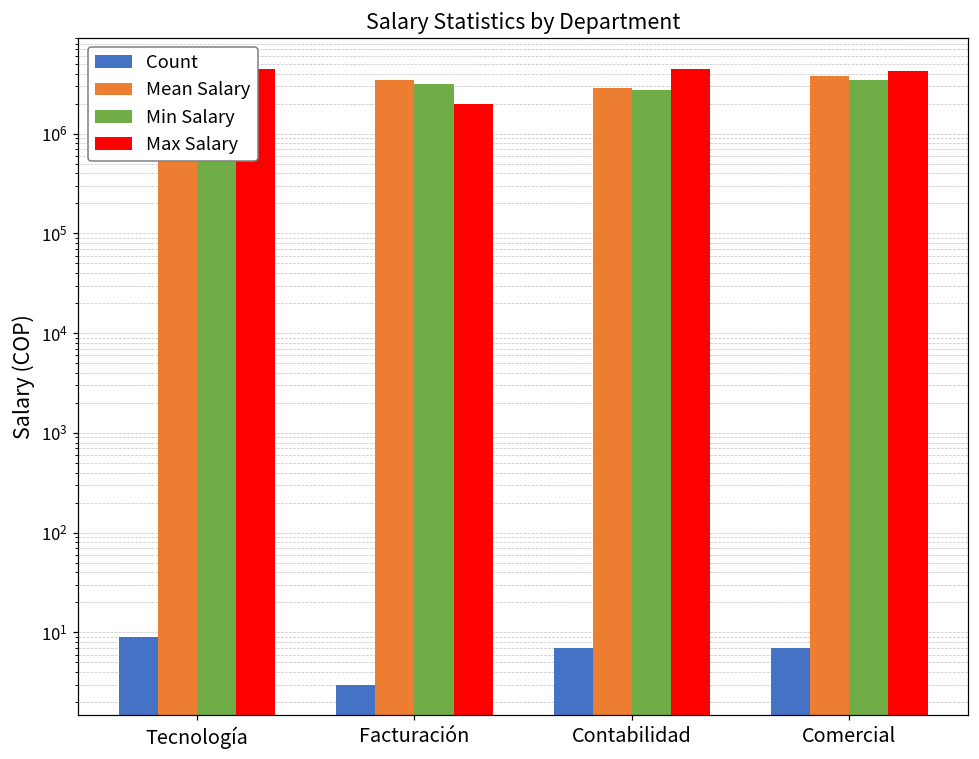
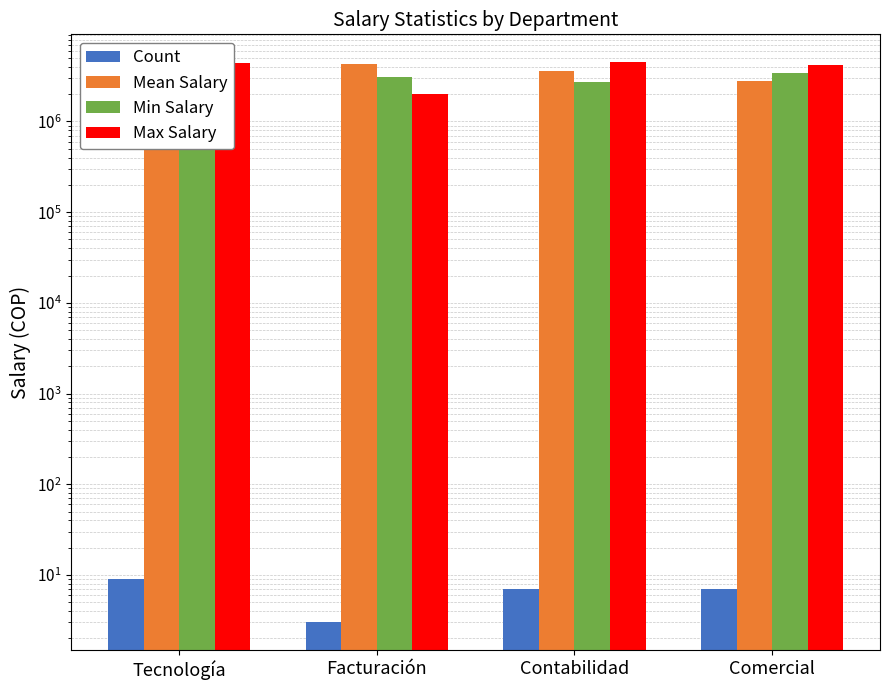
  {
    "Count": {
      "Tecnología": 9,
      "Facturación": 3,
      "Contabilidad": 7,
      "Comercial": 7
    },
    "Mean Salary": {
-     "Facturación": 3400000,
-     "Contabilidad": 2800000,
-     "Comercial": 3800000
+     "Facturación": 4000000,
+     "Contabilidad": 3600000,
+     "Comercial": 2800000
    },
    "Min Salary": {
      "Facturación": 3100000,
      "Contabilidad": 2700000,
      "Comercial": 3400000
    },
    "Max Salary": {
      "Facturación": 2000000,
      "Contabilidad": 4000000,
      "Comercial": 4000000
    }
  }
